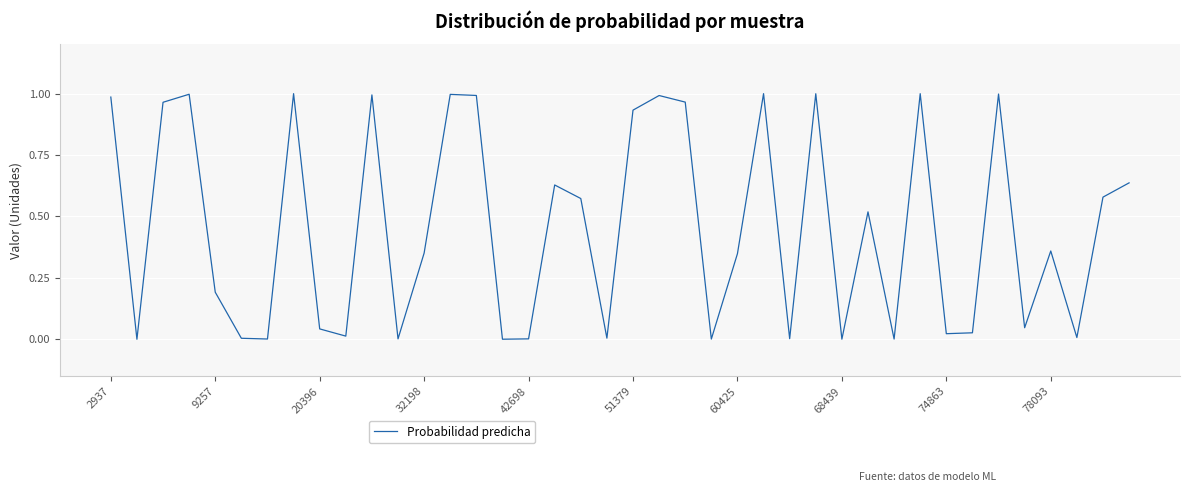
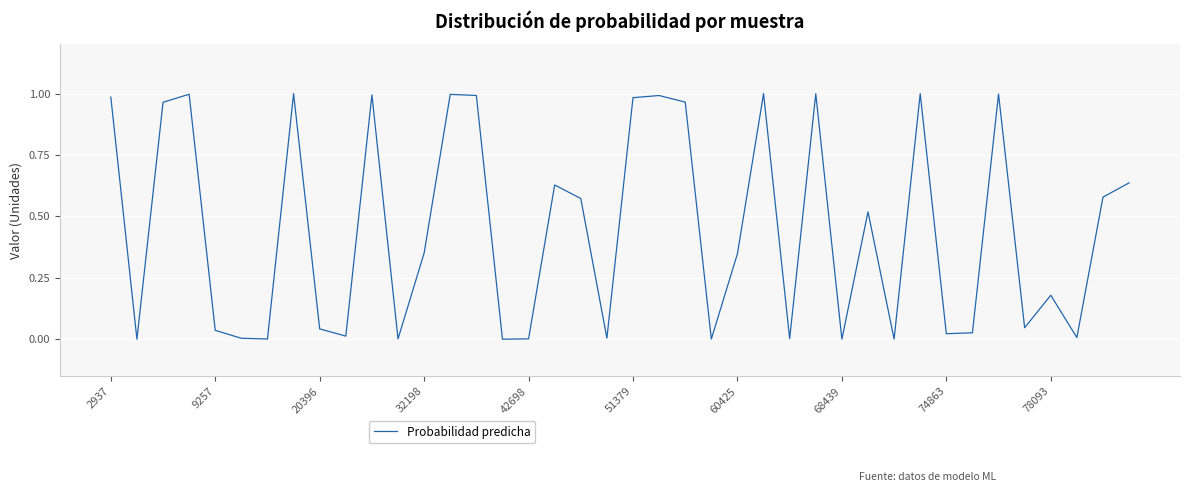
  {
    "2937": 0.99,
-   "9257": 0.19,
+   "9257": 0.04,
    "20396": 0.04,
    "32198": 0.35,
    "42698": 0.00,
-   "51379": 0.93,
+   "51379": 0.98,
    "60425": 0.35,
    "68439": 0.00,
    "74863": 0.02,
-   "78093": 0.36
+   "78093": 0.18
  }
